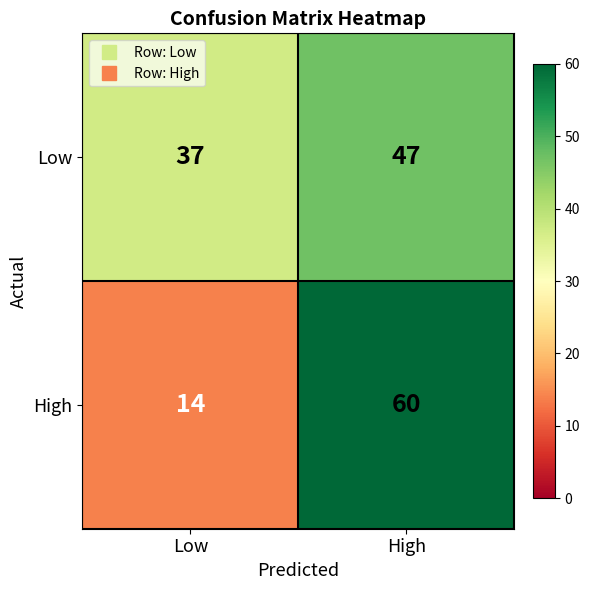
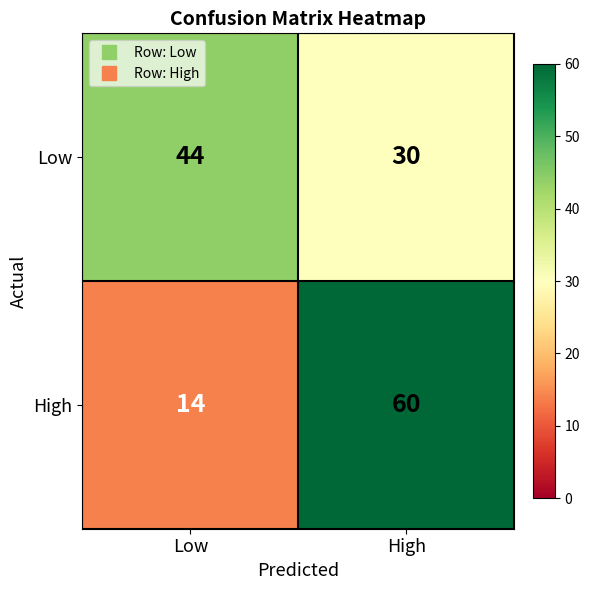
  {
    "Low": {
-     "Low": 37,
-     "High": 47
+     "Low": 44,
+     "High": 30
    },
    "High": {
      "Low": 14,
      "High": 60
    }
  }
